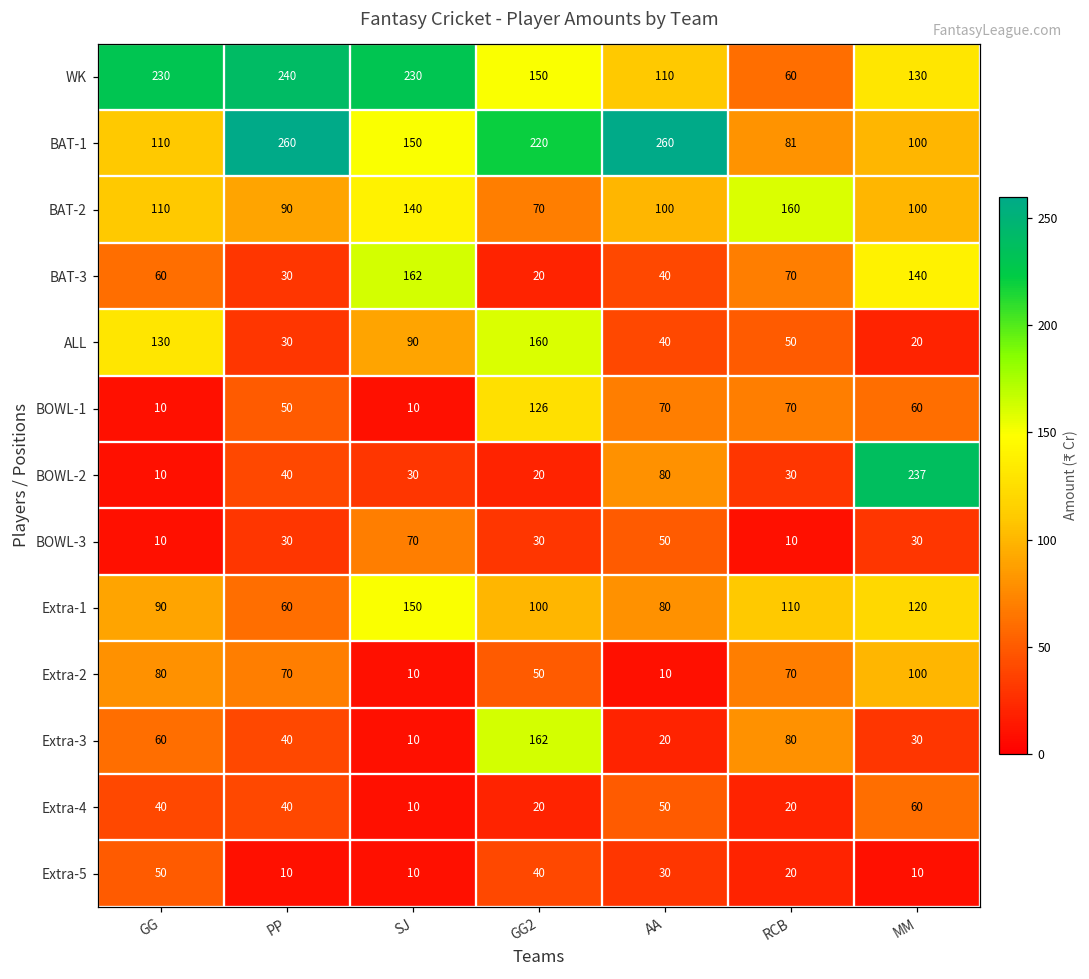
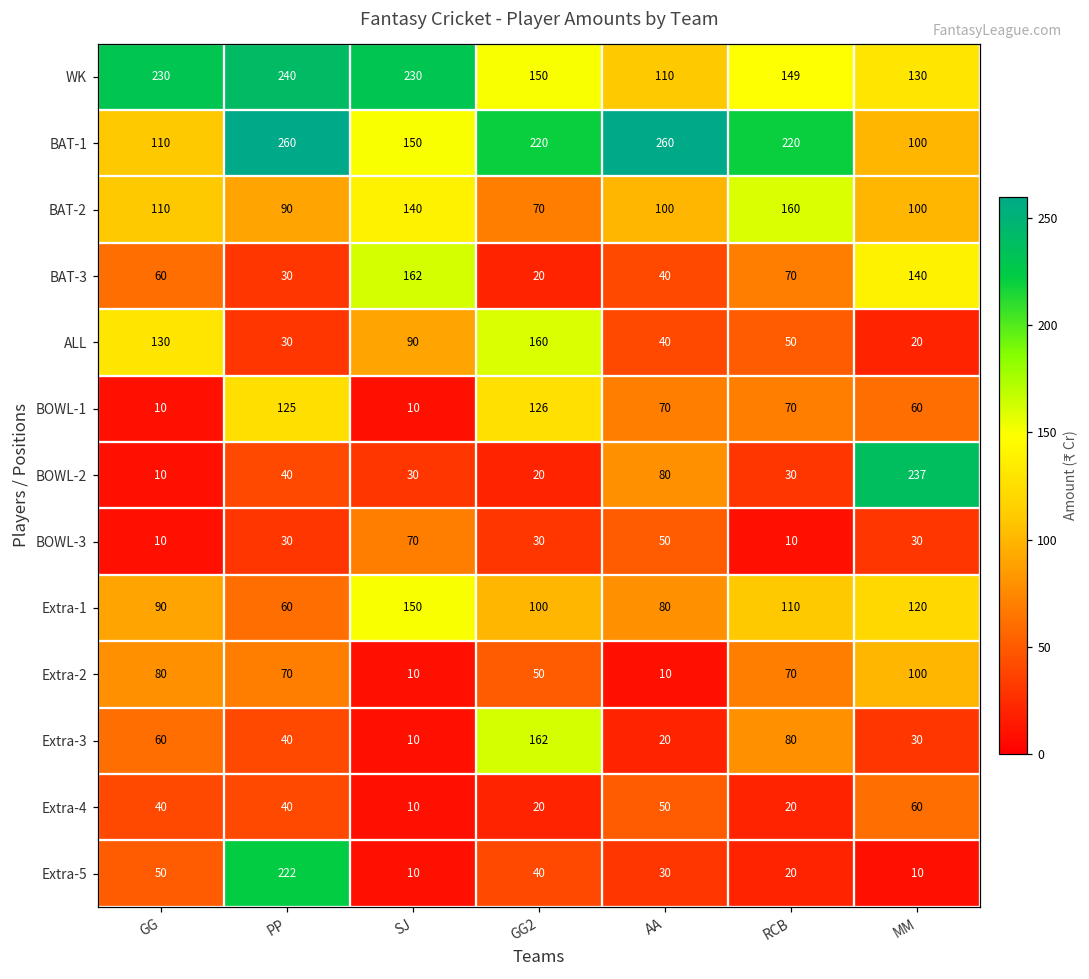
  {
    "WK": {
      "GG": 230,
      "PP": 240,
      "SJ": 230,
      "GG2": 150,
      "AA": 110,
-     "RCB": 60,
+     "RCB": 149,
      "MM": 130
    },
    "BAT-1": {
      "GG": 110,
      "PP": 260,
      "SJ": 150,
      "GG2": 220,
      "AA": 260,
-     "RCB": 81,
+     "RCB": 220,
      "MM": 100
    },
    "BAT-2": {
      "GG": 110,
      "PP": 90,
      "SJ": 140,
      "GG2": 70,
      "AA": 100,
      "RCB": 160,
      "MM": 100
    },
    "BAT-3": {
      "GG": 60,
      "PP": 30,
      "SJ": 162,
      "GG2": 20,
      "AA": 40,
      "RCB": 70,
      "MM": 140
    },
    "ALL": {
      "GG": 130,
      "PP": 30,
      "SJ": 90,
      "GG2": 160,
      "AA": 40,
      "RCB": 50,
      "MM": 20
    },
    "BOWL-1": {
      "GG": 10,
-     "PP": 50,
+     "PP": 125,
      "SJ": 10,
      "GG2": 126,
      "AA": 70,
      "RCB": 70,
      "MM": 60
    },
    "BOWL-2": {
      "GG": 10,
      "PP": 40,
      "SJ": 30,
      "GG2": 20,
      "AA": 80,
      "RCB": 30,
      "MM": 237
    },
    "BOWL-3": {
      "GG": 10,
      "PP": 30,
      "SJ": 70,
      "GG2": 30,
      "AA": 50,
      "RCB": 10,
      "MM": 30
    },
    "Extra-1": {
      "GG": 90,
      "PP": 60,
      "SJ": 150,
      "GG2": 100,
      "AA": 80,
      "RCB": 110,
      "MM": 120
    },
    "Extra-2": {
      "GG": 80,
      "PP": 70,
      "SJ": 10,
      "GG2": 50,
      "AA": 10,
      "RCB": 70,
      "MM": 100
    },
    "Extra-3": {
      "GG": 60,
      "PP": 40,
      "SJ": 10,
      "GG2": 162,
      "AA": 20,
      "RCB": 80,
      "MM": 30
    },
    "Extra-4": {
      "GG": 40,
      "PP": 40,
      "SJ": 10,
      "GG2": 20,
      "AA": 50,
      "RCB": 20,
      "MM": 60
    },
    "Extra-5": {
      "GG": 50,
-     "PP": 10,
+     "PP": 222,
      "SJ": 10,
      "GG2": 40,
      "AA": 30,
      "RCB": 20,
      "MM": 10
    }
  }
